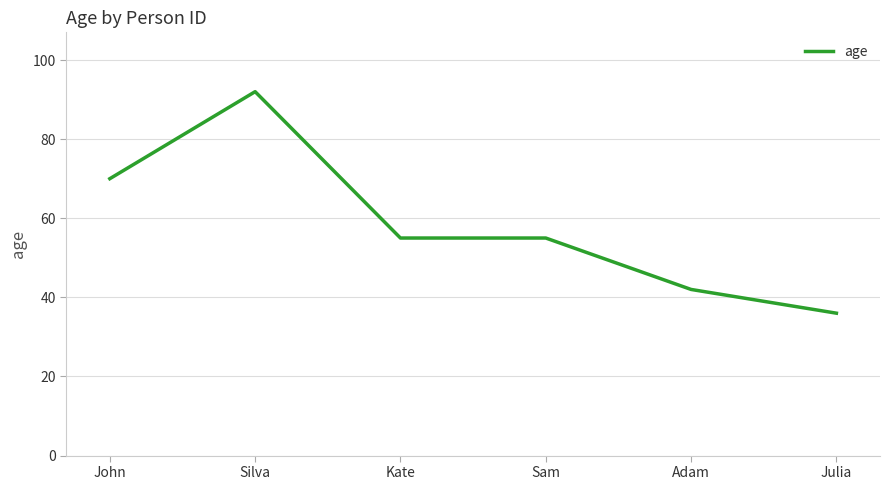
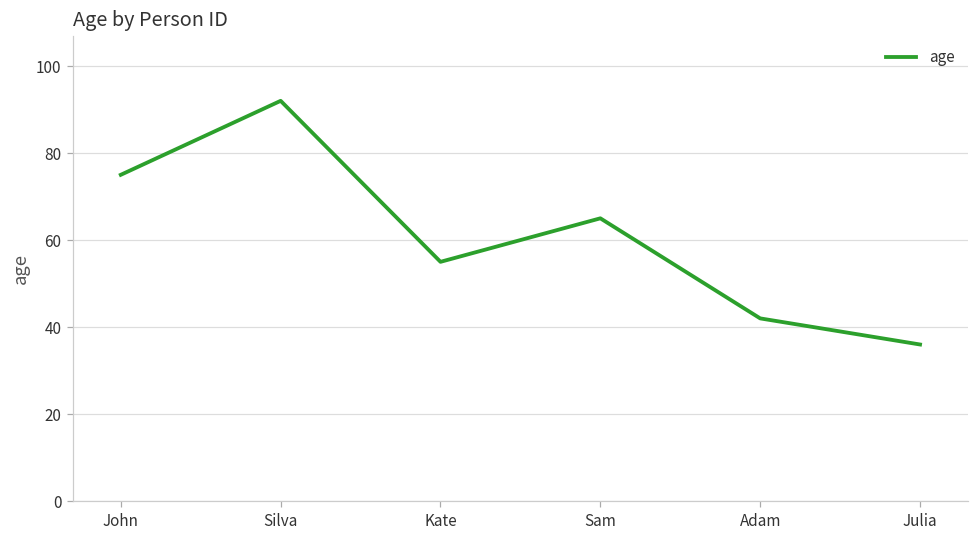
  {
-   "John": 70,
+   "John": 75,
    "Silva": 92,
    "Kate": 55,
-   "Sam": 55,
+   "Sam": 65,
    "Adam": 42,
    "Julia": 36
  }
